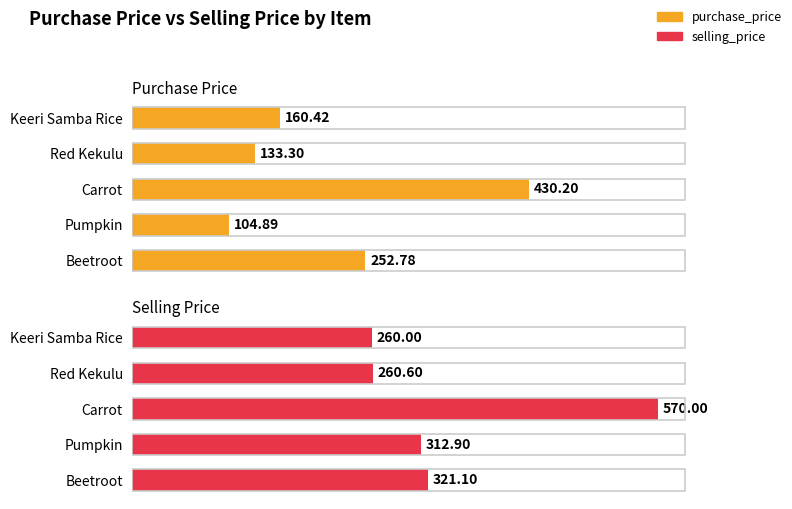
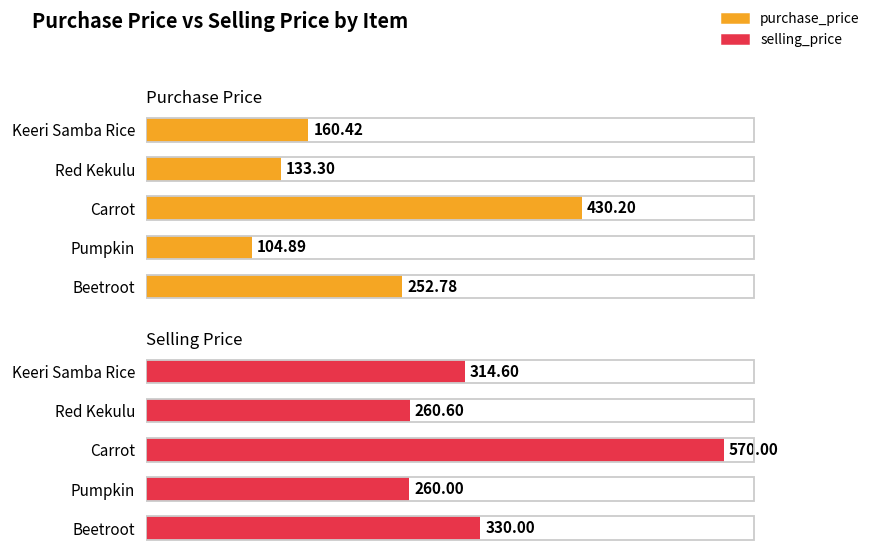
  {
    "Purchase Price": {
      "Keeri Samba Rice": 160.42,
      "Red Kekulu": 133.30,
      "Carrot": 430.20,
      "Pumpkin": 104.89,
      "Beetroot": 252.78
    },
    "Selling Price": {
-     "Keeri Samba Rice": 260.00,
+     "Keeri Samba Rice": 314.60,
      "Red Kekulu": 260.60,
      "Carrot": 570.00,
-     "Pumpkin": 312.90,
-     "Beetroot": 321.10
+     "Pumpkin": 260.00,
+     "Beetroot": 330.00
    }
  }
